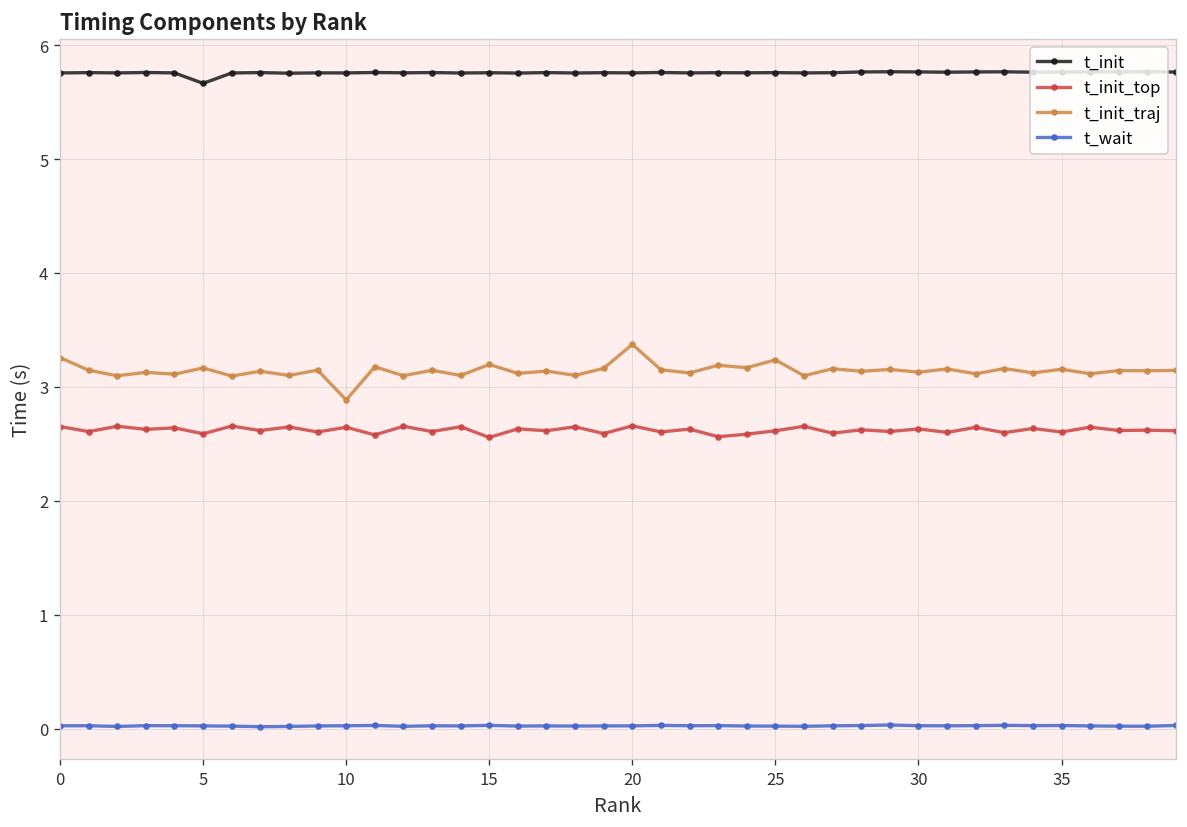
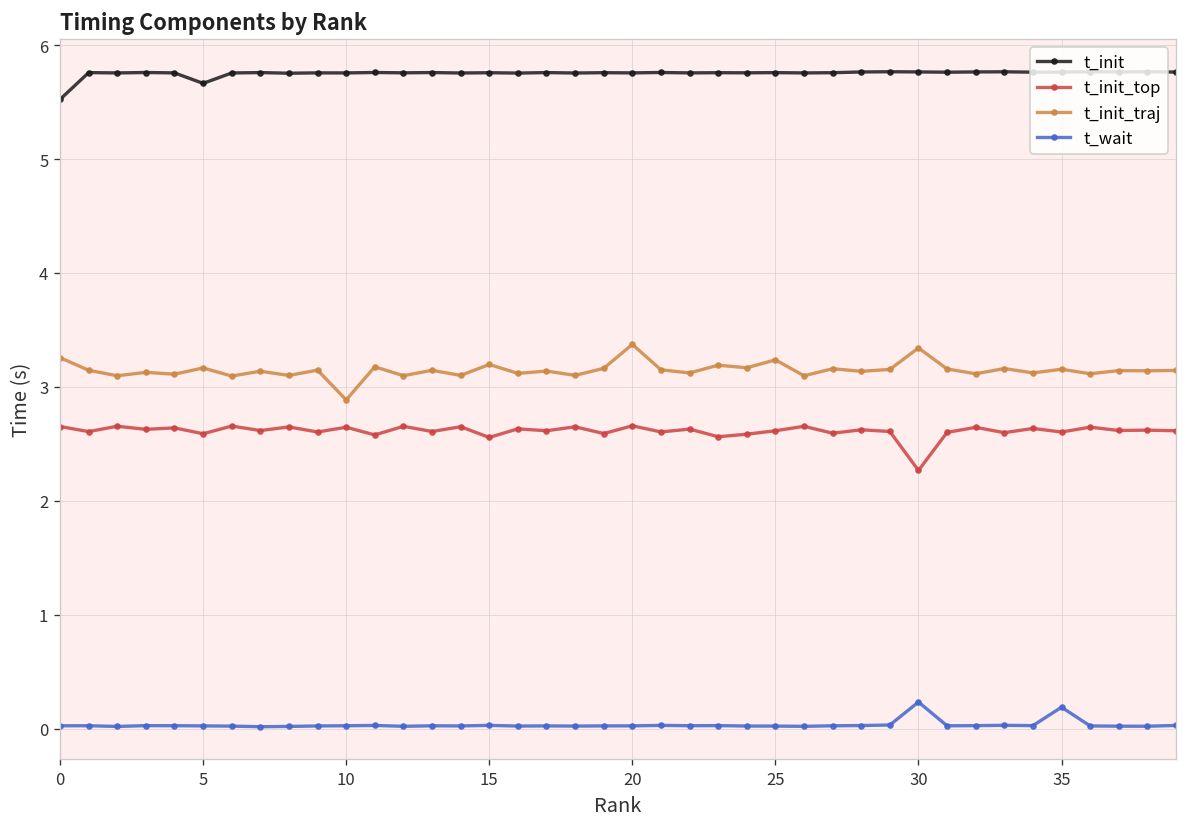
  {
    "t_init": {
-     "0": 5.8,
+     "0": 5.5,
      "5": 5.7,
      "10": 5.8,
      "15": 5.8,
      "20": 5.8,
      "25": 5.8,
      "30": 5.8
    },
    "t_init_top": {
      "0": 2.7,
      "5": 2.6,
      "10": 2.6,
      "15": 2.6,
      "20": 2.7,
      "25": 2.6,
-     "30": 2.6,
+     "30": 2.3,
      "35": 2.6
    },
    "t_init_traj": {
      "0": 3.3,
      "5": 3.2,
      "10": 2.9,
      "15": 3.2,
      "20": 3.4,
      "25": 3.2,
-     "30": 3.1,
+     "30": 3.3,
      "35": 3.2
    },
    "t_wait": {
      "0": 0.0,
      "5": 0.0,
      "10": 0.0,
      "15": 0.0,
      "20": 0.0,
      "25": 0.0,
-     "30": 0.0,
-     "35": 0.0
+     "30": 0.2,
+     "35": 0.2
    }
  }
